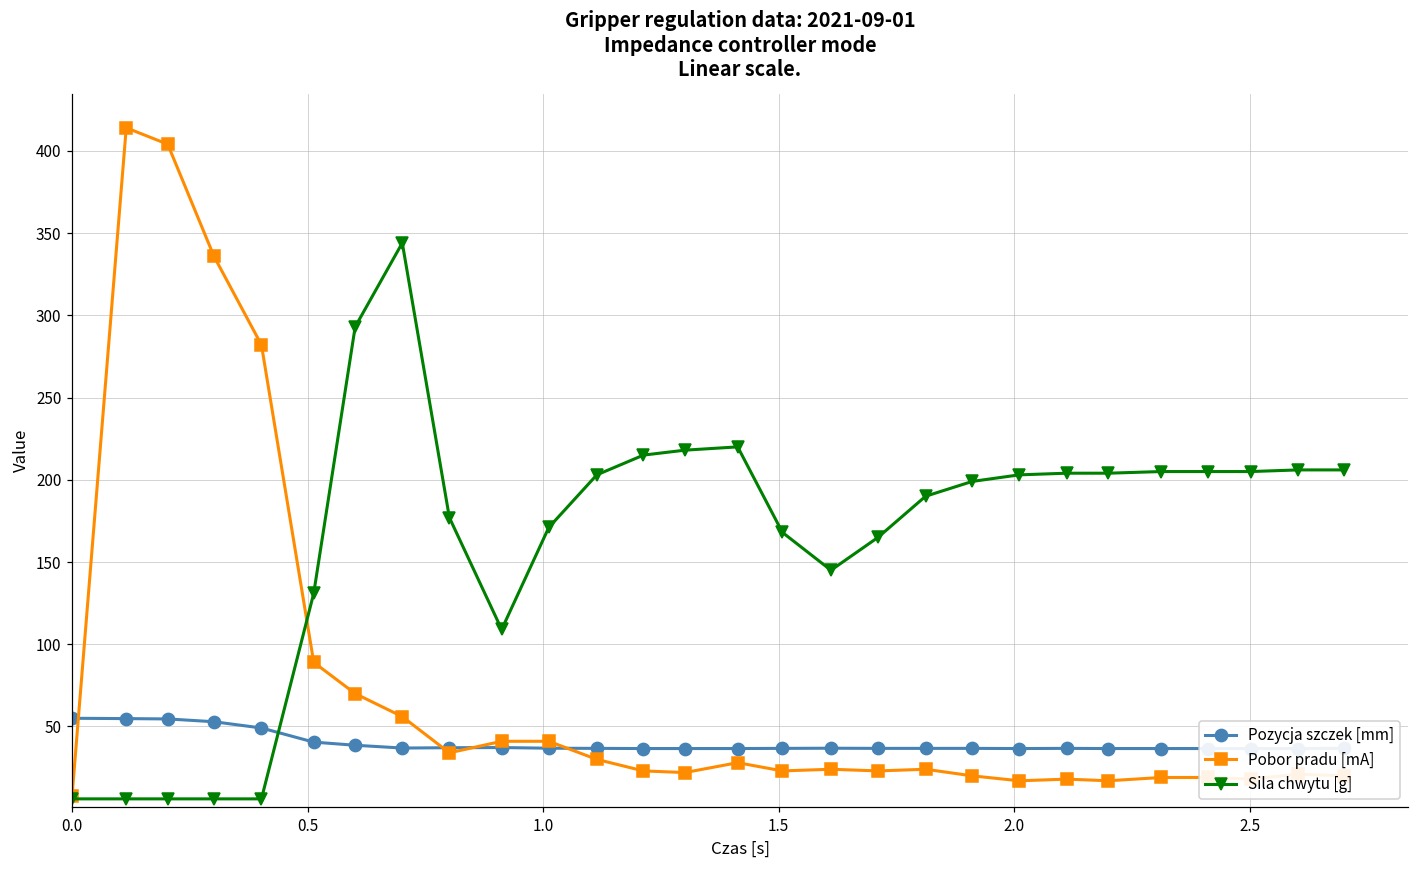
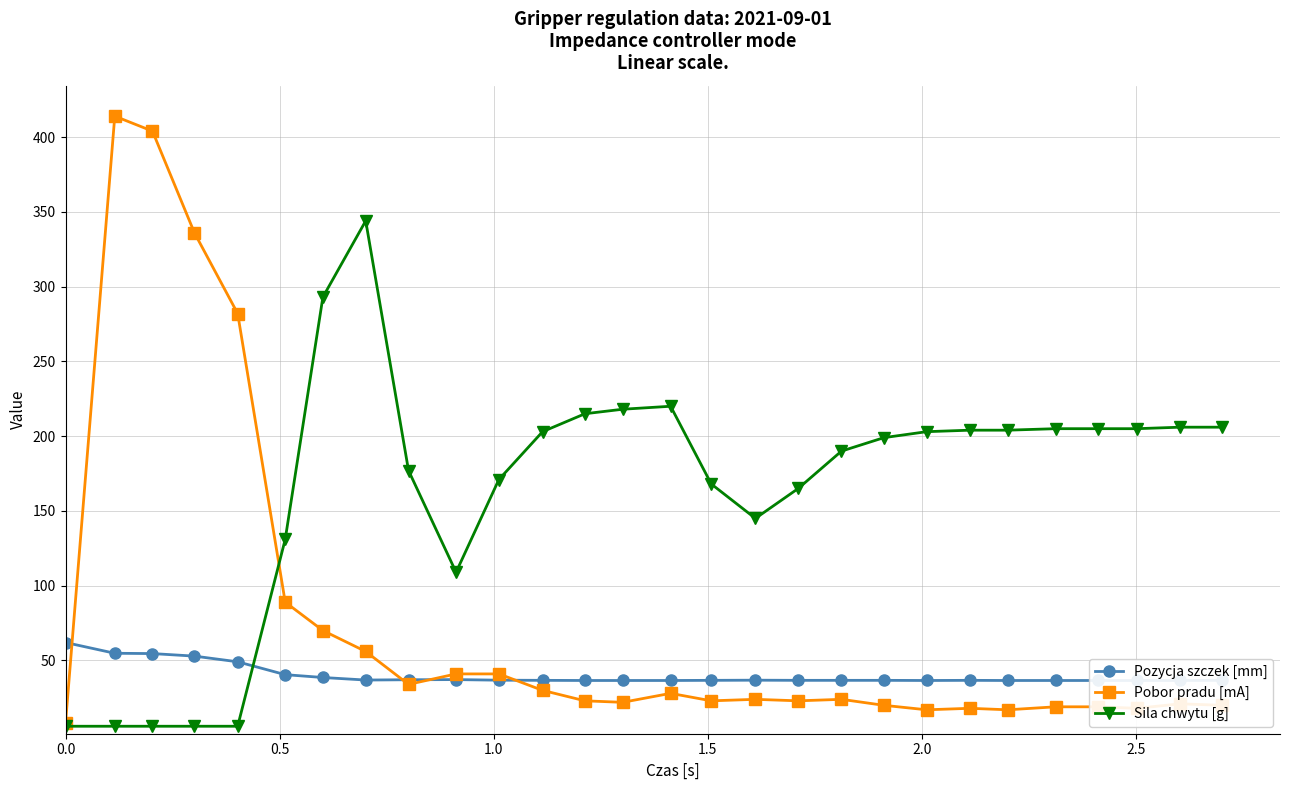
  {
    "Pozycja szczek [mm]": {
-     "0.0": 55
+     "0.0": 62
    },
    "Pobor pradu [mA]": {
      "0.0": 8
    },
    "Sila chwytu [g]": {
      "0.0": 6
    }
  }
